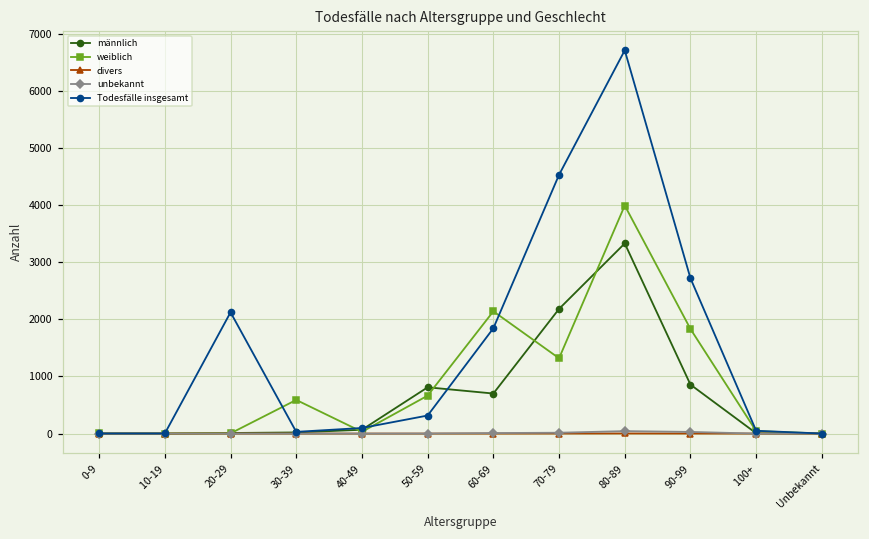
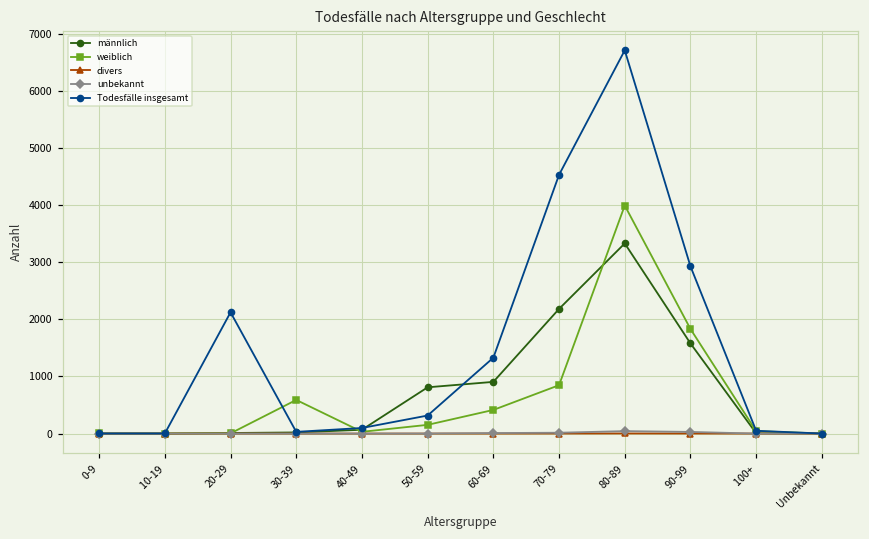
  {
    "männlich": {
      "50-59": 800,
-     "60-69": 700,
+     "60-69": 900,
      "70-79": 2200,
      "80-89": 3300,
-     "90-99": 900
+     "90-99": 1600
    },
    "weiblich": {
      "30-39": 600,
-     "50-59": 700,
-     "60-69": 2100,
-     "70-79": 1300,
+     "50-59": 200,
+     "60-69": 400,
+     "70-79": 800,
      "80-89": 4000,
      "90-99": 1800
    },
    "Todesfälle insgesamt": {
      "20-29": 2100,
      "50-59": 300,
-     "60-69": 1800,
+     "60-69": 1300,
      "70-79": 4500,
      "80-89": 6700,
-     "90-99": 2700
+     "90-99": 2900
    }
  }
